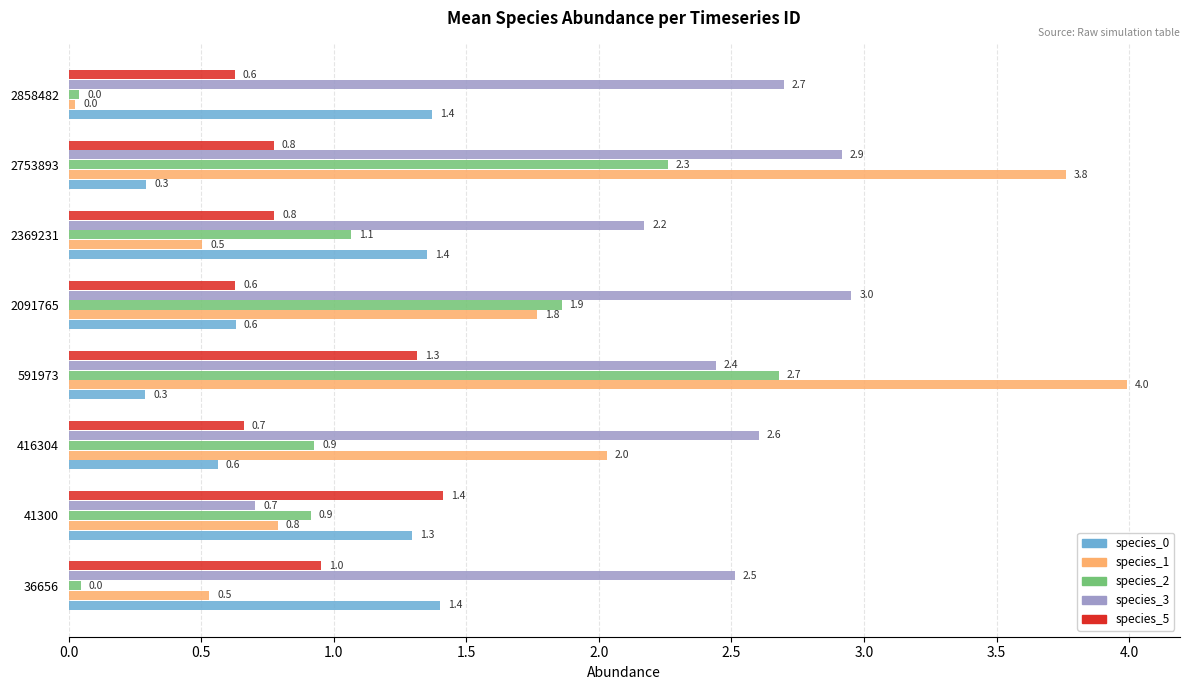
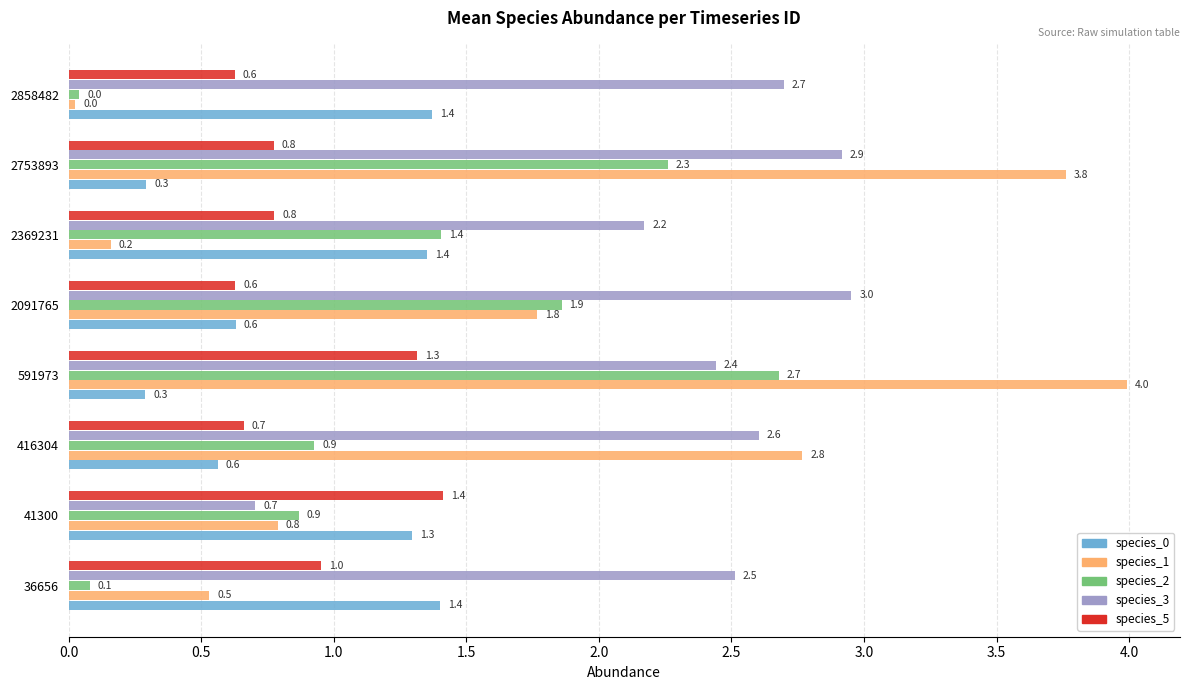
  {
    "species_1": {
      "2753893": 3.8,
-     "2369231": 0.5,
+     "2369231": 0.2,
      "2091765": 1.8,
      "591973": 4.0,
-     "416304": 2.0,
+     "416304": 2.8,
      "41300": 0.8,
      "36656": 0.5
    },
    "species_2": {
      "2858482": 0.0,
      "2753893": 2.3,
-     "2369231": 1.1,
+     "2369231": 1.4,
      "2091765": 1.9,
      "591973": 2.7,
      "416304": 0.9,
-     "41300": 0.91,
-     "36656": 0.0
+     "41300": 0.87,
+     "36656": 0.1
    },
    "species_5": {
      "2858482": 0.6,
      "2753893": 0.8,
      "2369231": 0.8,
      "2091765": 0.6,
      "591973": 1.3,
      "416304": 0.7,
      "41300": 1.4,
      "36656": 1.0
    }
  }
